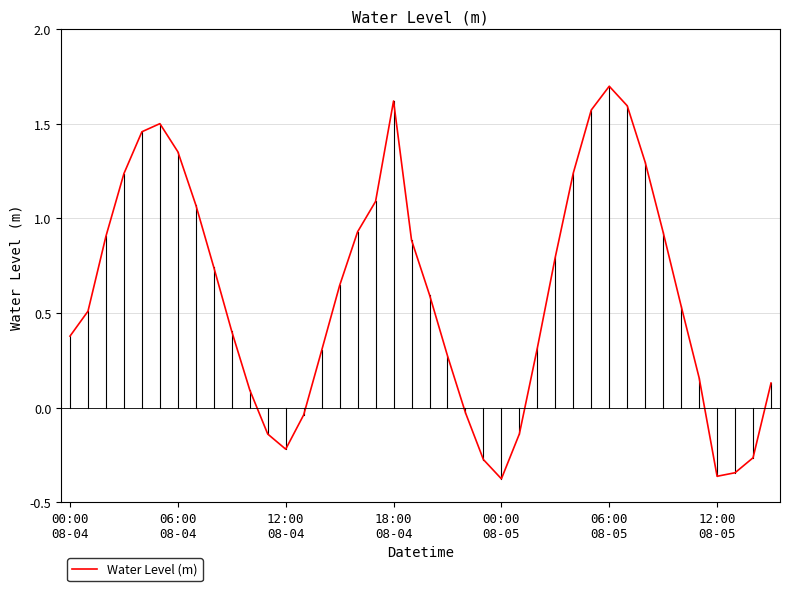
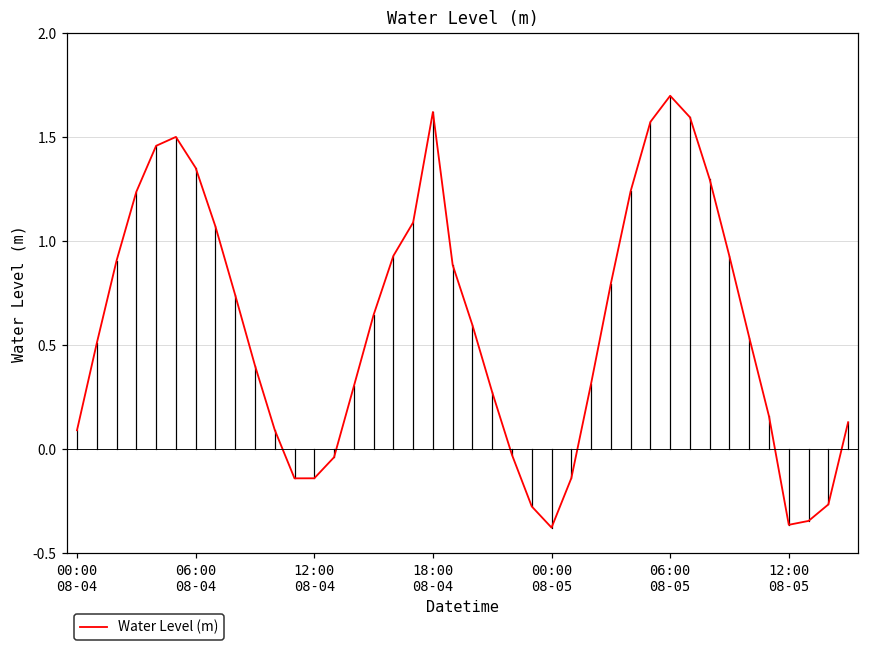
  {
    "Water Level (m)": {
-     "00:00 08-04": 0.38,
-     "12:00 08-04": -0.22
+     "00:00 08-04": 0.09,
+     "12:00 08-04": -0.14
    }
  }
